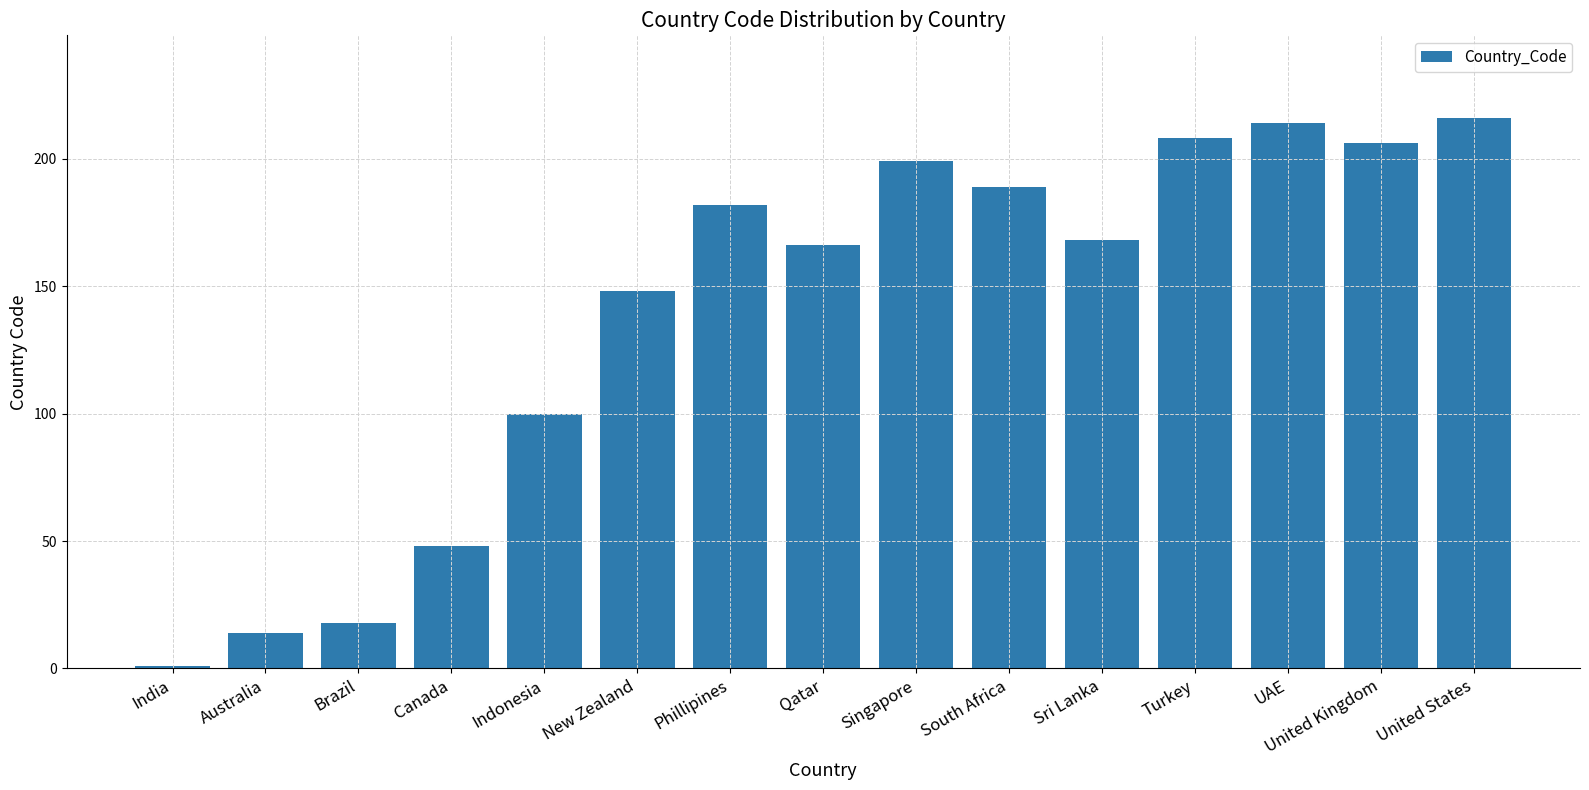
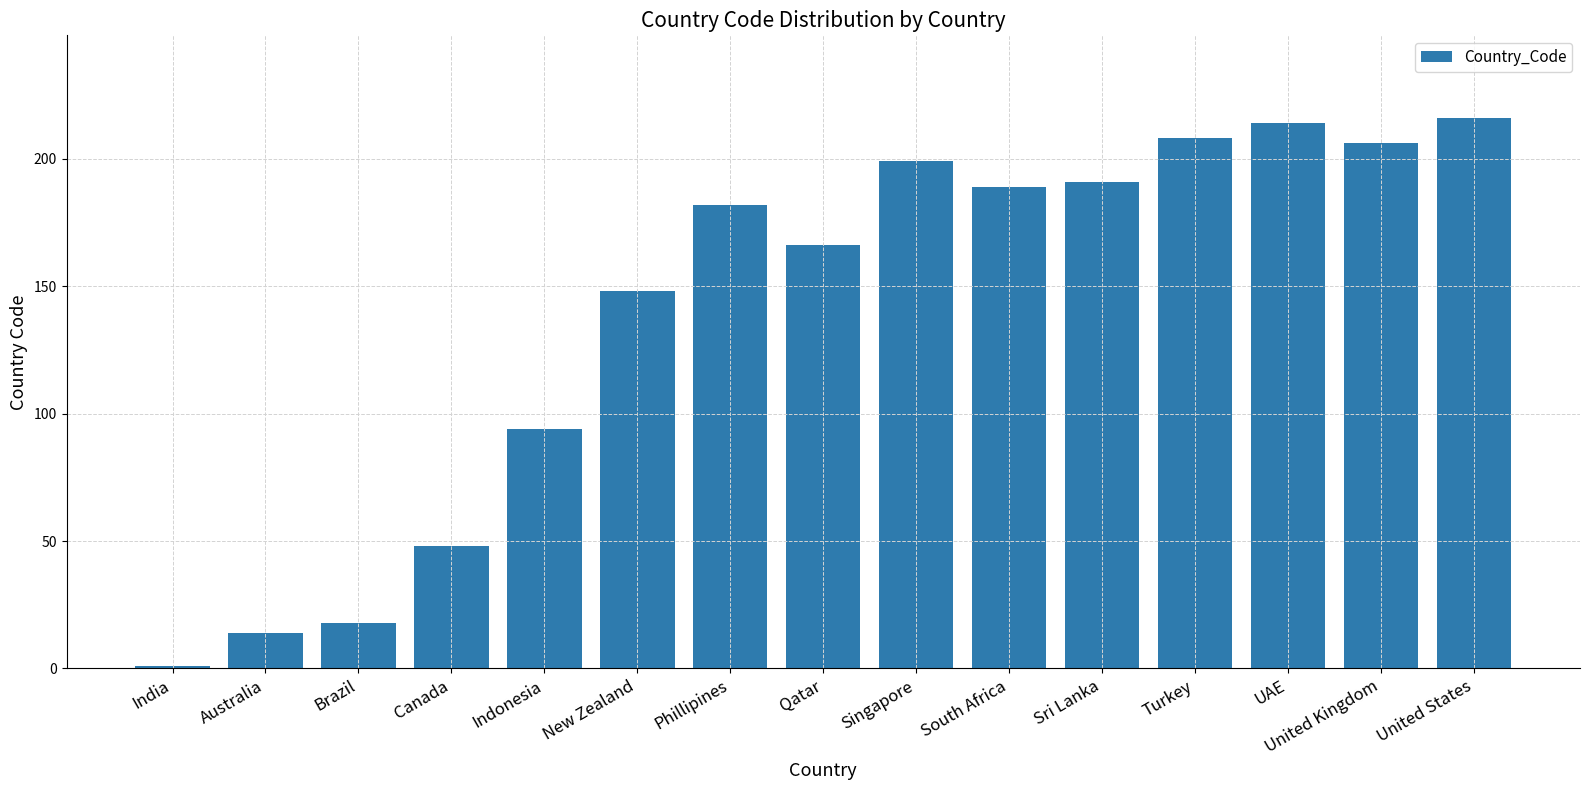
  {
    "India": 1,
    "Australia": 14,
    "Brazil": 18,
    "Canada": 48,
-   "Indonesia": 100,
+   "Indonesia": 94,
    "New Zealand": 148,
    "Phillipines": 182,
    "Qatar": 166,
    "Singapore": 199,
    "South Africa": 189,
-   "Sri Lanka": 168,
+   "Sri Lanka": 191,
    "Turkey": 208,
    "UAE": 214,
    "United Kingdom": 206,
    "United States": 216
  }
